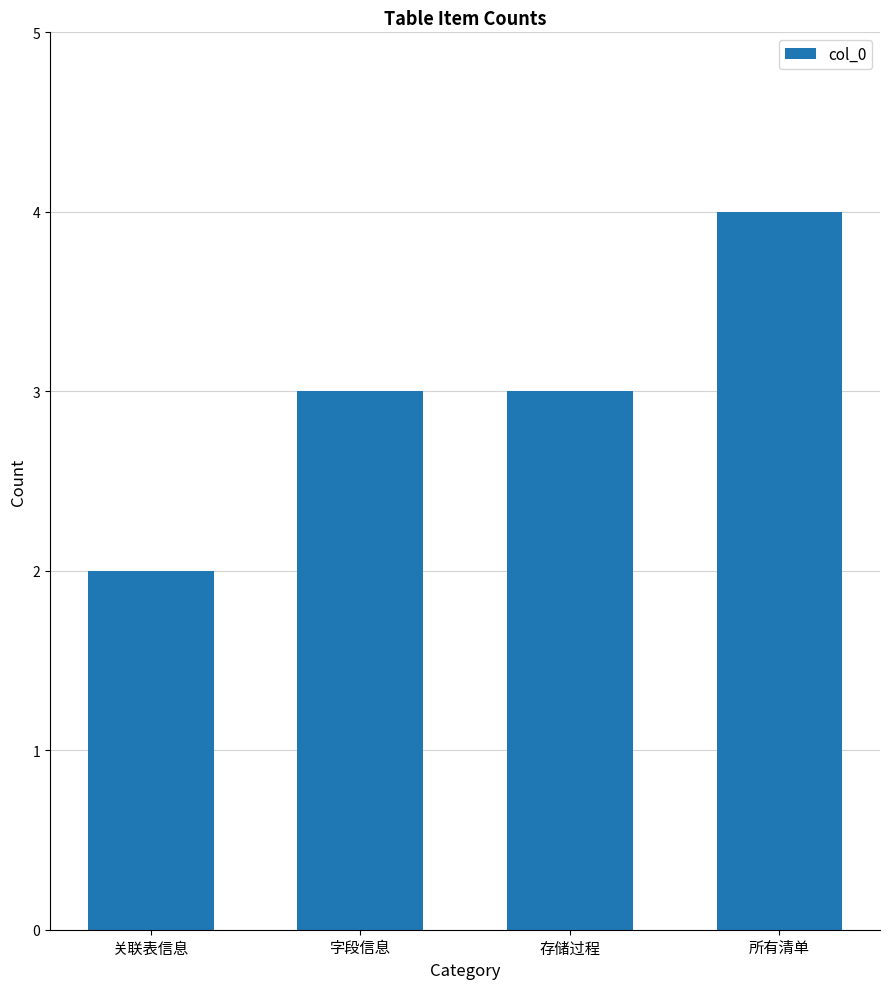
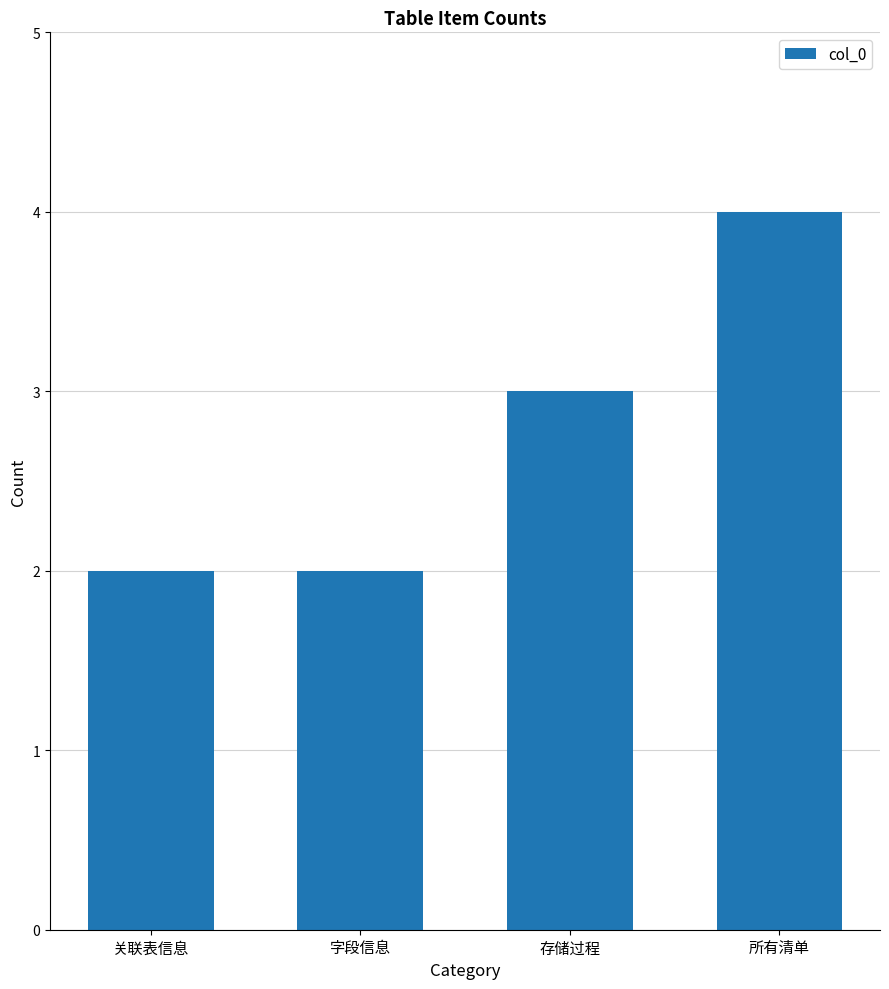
  {
    "关联表信息": 2,
-   "字段信息": 3,
+   "字段信息": 2,
    "存储过程": 3,
    "所有清单": 4
  }
